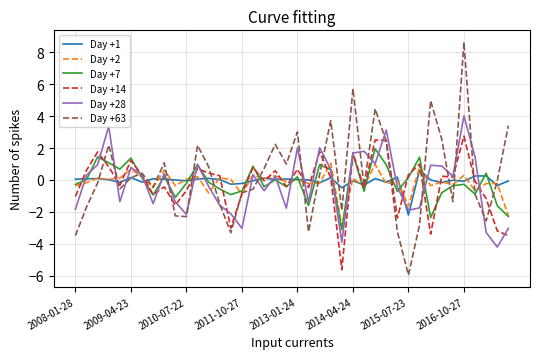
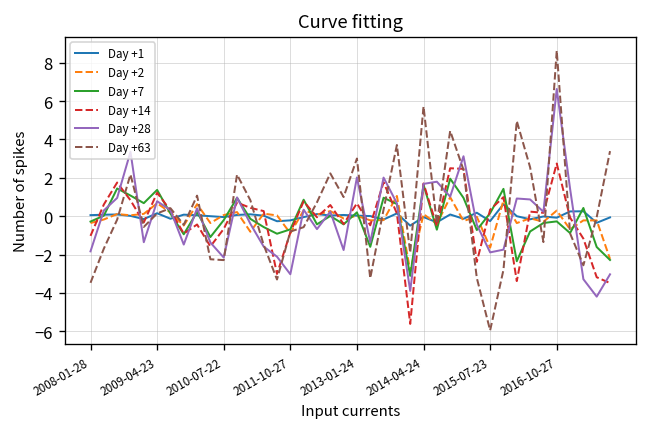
  {
    "Day +1": {
      "2008-01-28": 0.1,
      "2011-10-27": -0.2,
-     "2015-07-23": -2.2,
+     "2015-07-23": -0.3,
      "2016-10-27": -0.1
    },
    "Day +2": {
      "2015-07-23": -1.6,
      "2016-10-27": 0.3
    },
    "Day +7": {
      "2010-07-22": -0.2,
      "2013-01-24": 0.2,
      "2015-07-23": 0.2,
      "2016-10-27": -0.3
    },
    "Day +14": {
      "2008-01-28": -1.0,
      "2010-07-22": -0.7,
      "2013-01-24": 0.7,
      "2015-07-23": 0.3,
      "2016-10-27": 2.7
    },
    "Day +28": {
      "2008-01-28": -1.8,
      "2011-10-27": -3.0,
      "2013-01-24": 2.0,
      "2015-07-23": -1.9,
-     "2016-10-27": 4.0
+     "2016-10-27": 6.6
    },
    "Day +63": {
      "2008-01-28": -3.5,
      "2013-01-24": 3.0,
      "2014-04-24": 5.7,
      "2015-07-23": -5.9,
      "2016-10-27": 8.6
    }
  }
